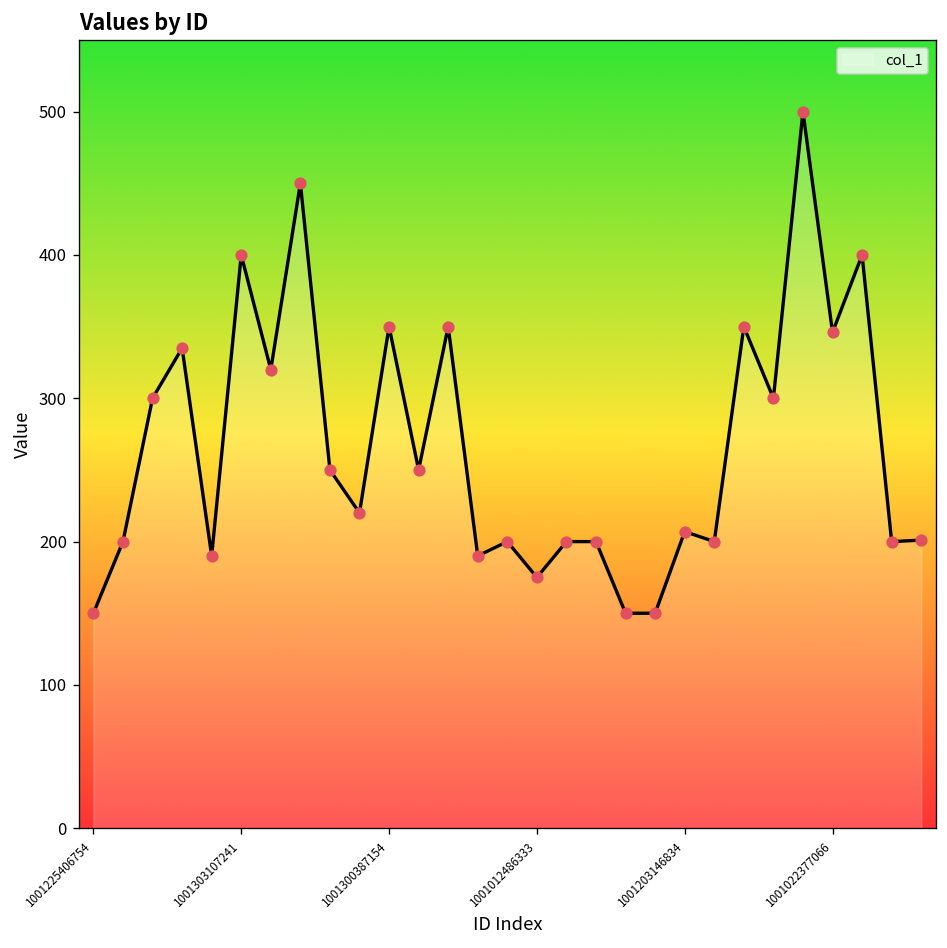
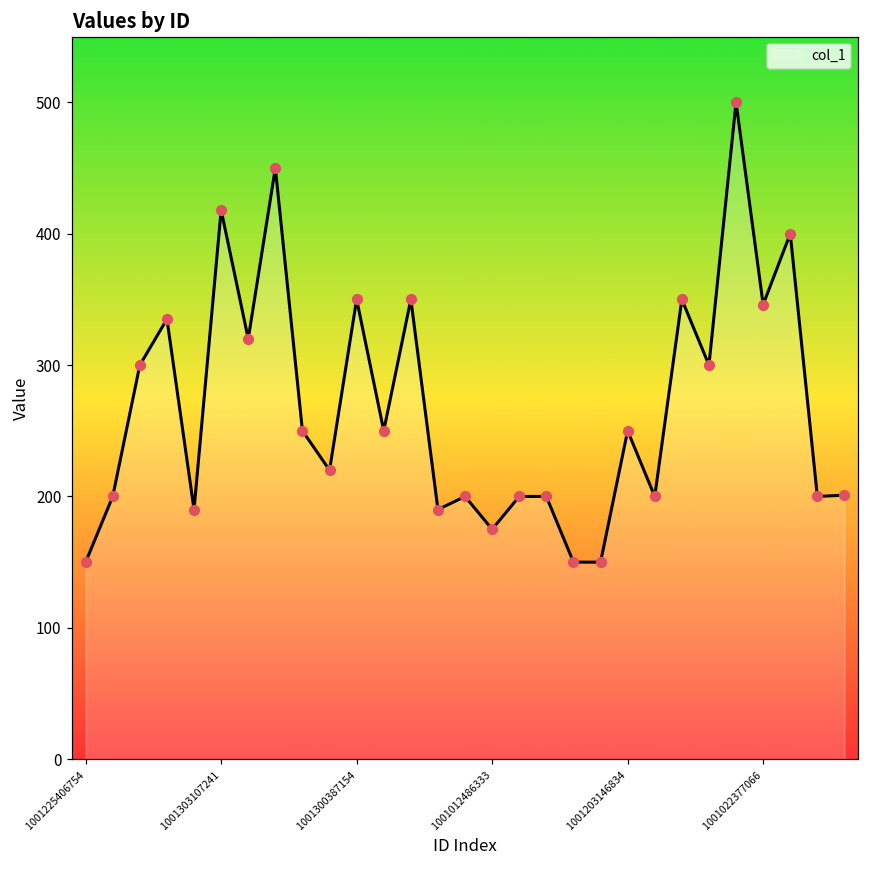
  {
    "1001225406754": 150,
-   "1001303107241": 400,
+   "1001303107241": 418,
    "1001300387154": 350,
    "1001012486333": 175,
-   "1001203146834": 207,
+   "1001203146834": 250,
    "1001022377066": 346
  }
